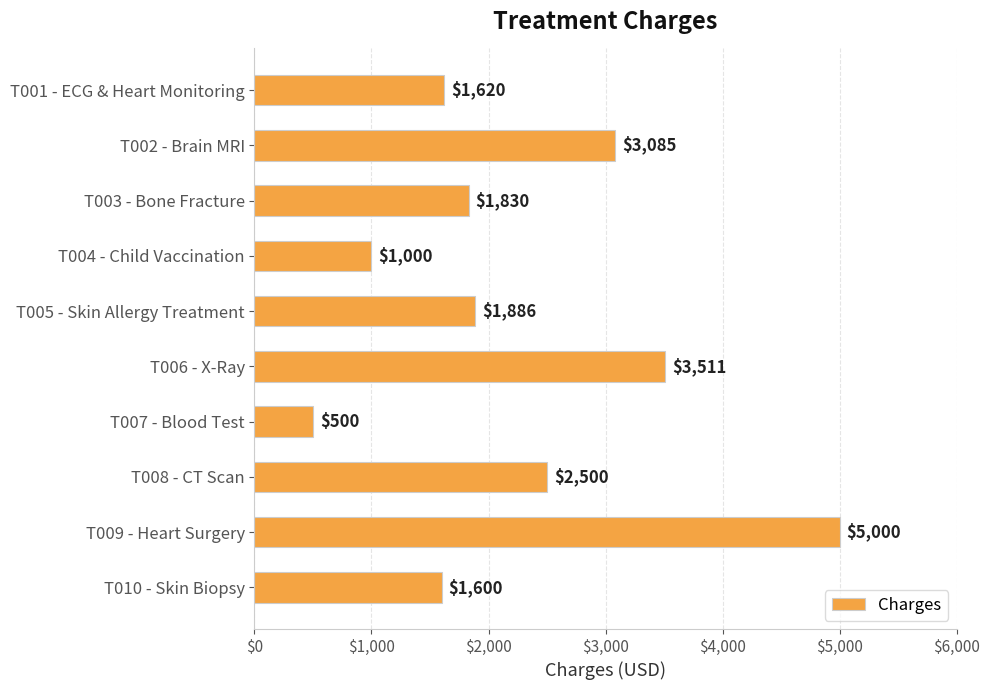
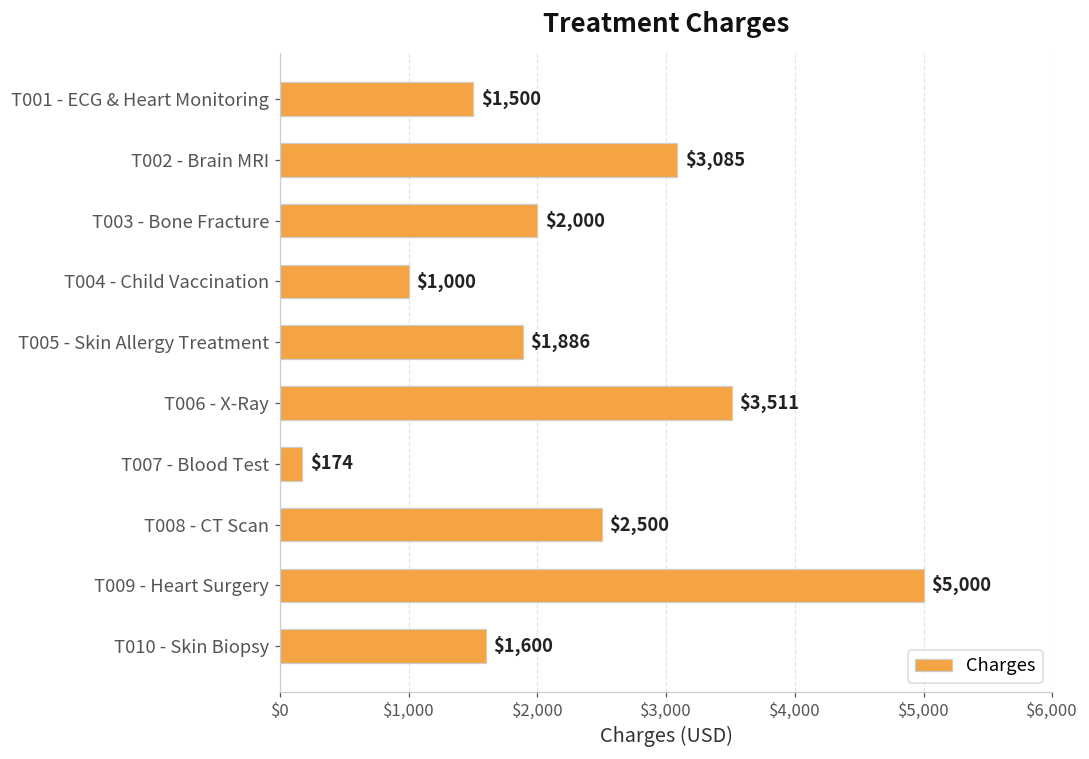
  {
-   "T001 - ECG & Heart Monitoring": "$1,620",
+   "T001 - ECG & Heart Monitoring": "$1,500",
    "T002 - Brain MRI": "$3,085",
-   "T003 - Bone Fracture": "$1,830",
+   "T003 - Bone Fracture": "$2,000",
    "T004 - Child Vaccination": "$1,000",
    "T005 - Skin Allergy Treatment": "$1,886",
    "T006 - X-Ray": "$3,511",
-   "T007 - Blood Test": "$500",
+   "T007 - Blood Test": "$174",
    "T008 - CT Scan": "$2,500",
    "T009 - Heart Surgery": "$5,000",
    "T010 - Skin Biopsy": "$1,600"
  }
